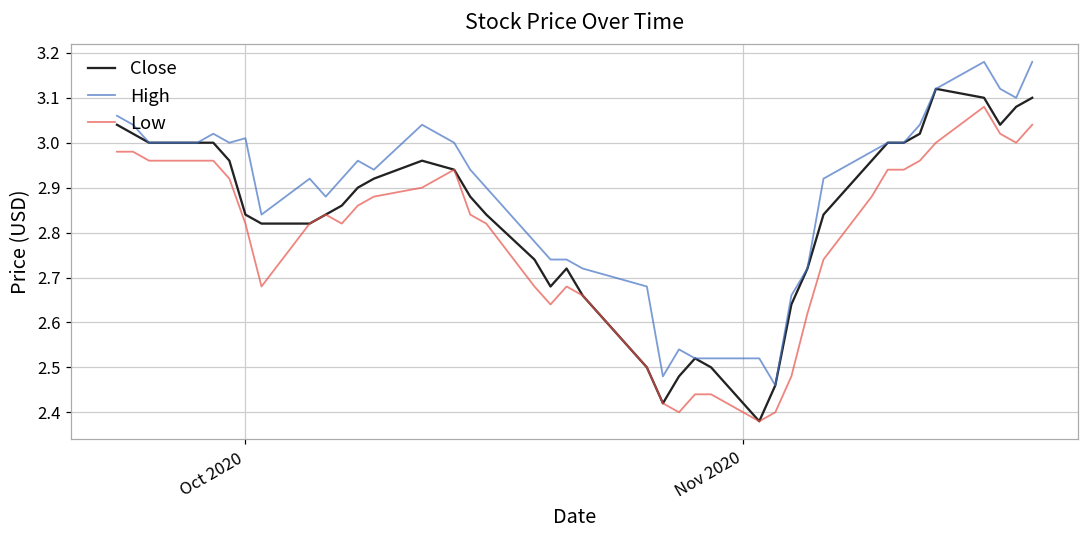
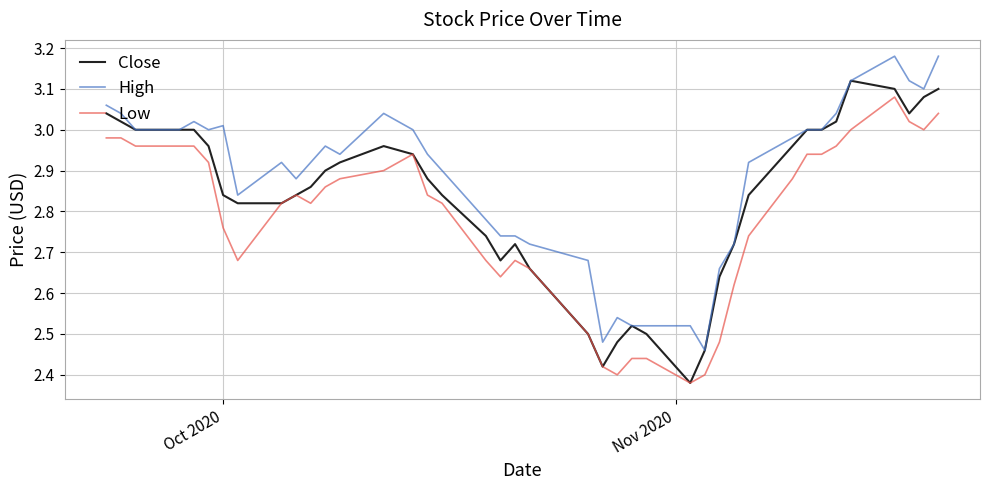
  {
    "Close": {
      "Oct 2020": 2.84
    },
    "High": {
      "Oct 2020": 3.01
    },
    "Low": {
-     "Oct 2020": 2.82
+     "Oct 2020": 2.76
    }
  }
